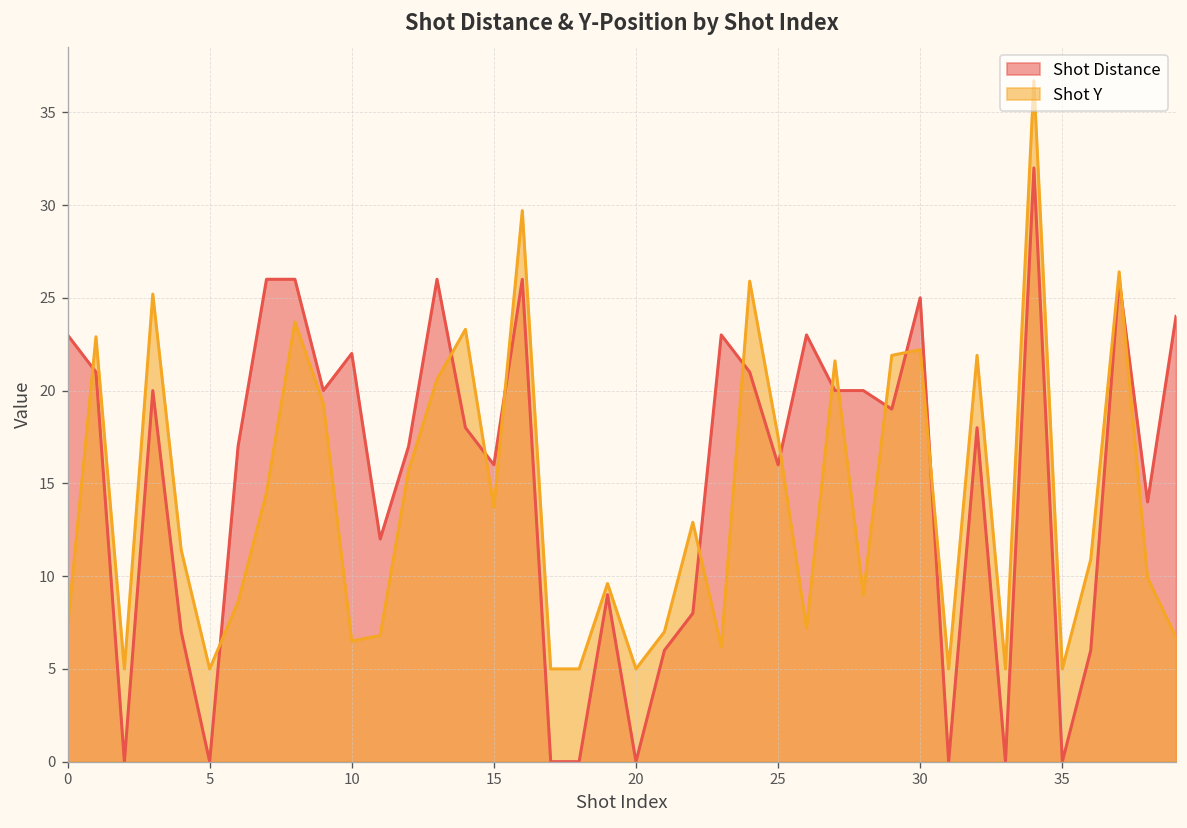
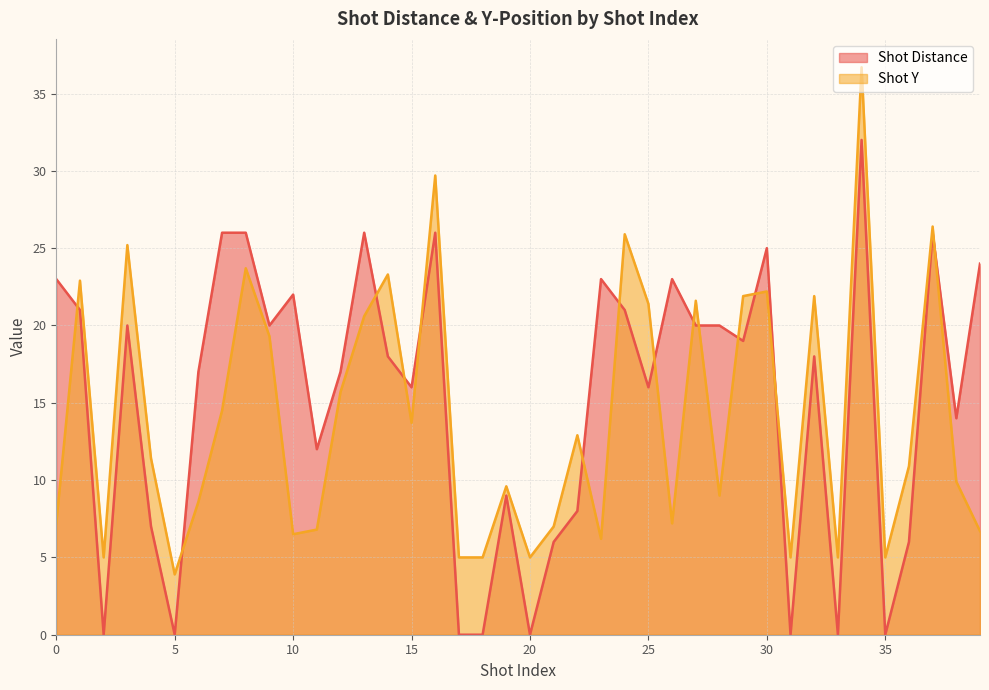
  {
    "Shot Distance": {
      "0": 23.0,
      "5": 0.0,
      "10": 22.0,
      "15": 16.0,
      "20": 0.0,
      "25": 16.0,
      "30": 25.0,
      "35": 0.0
    },
    "Shot Y": {
      "0": 7.2,
-     "5": 5.0,
+     "5": 3.9,
      "10": 6.5,
      "15": 13.7,
      "20": 5.0,
-     "25": 17.5,
+     "25": 21.4,
      "30": 22.2,
      "35": 5.0
    }
  }
